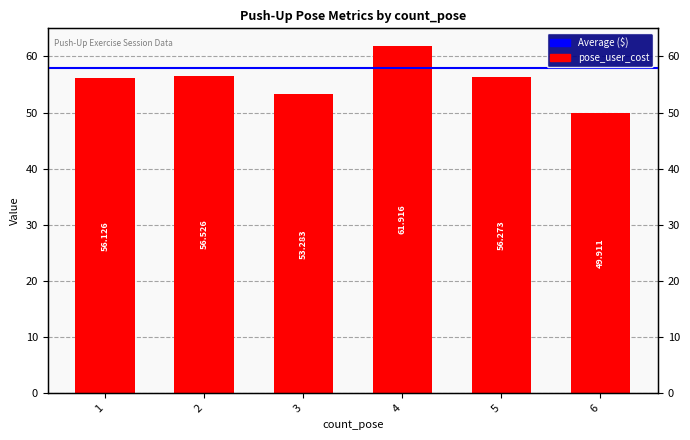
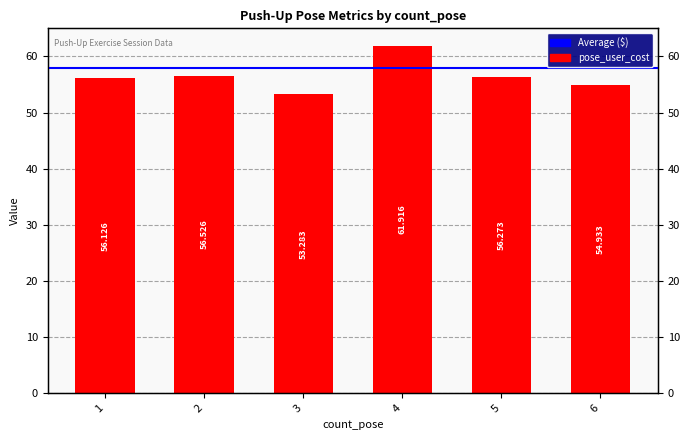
  {
    "1": 56.126,
    "2": 56.526,
    "3": 53.283,
    "4": 61.916,
    "5": 56.273,
-   "6": 49.911
+   "6": 54.933
  }
